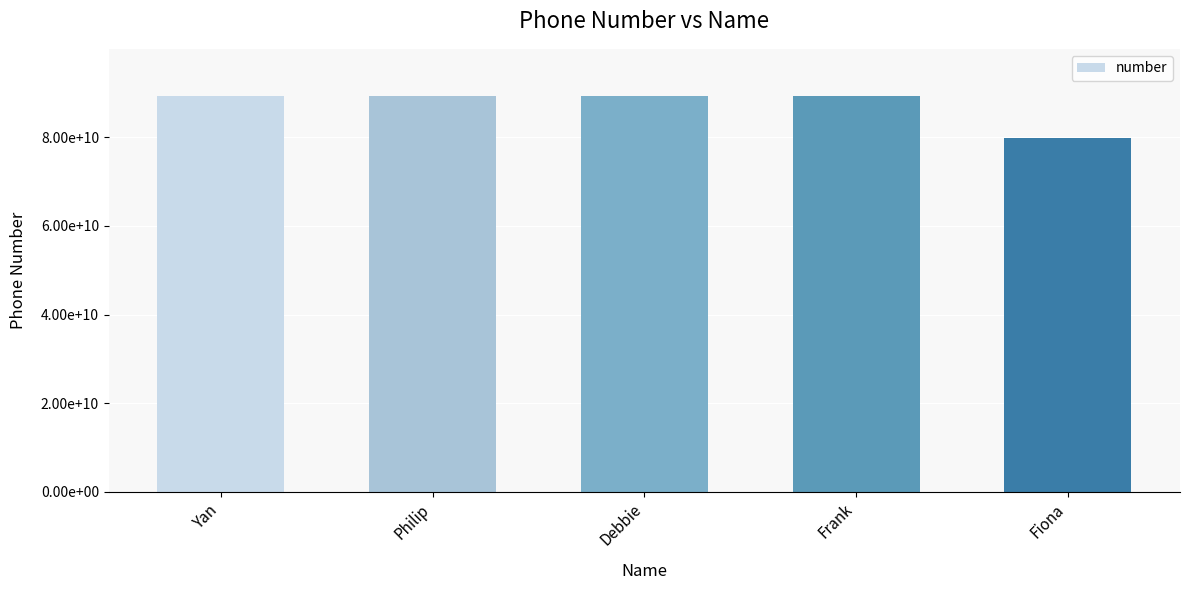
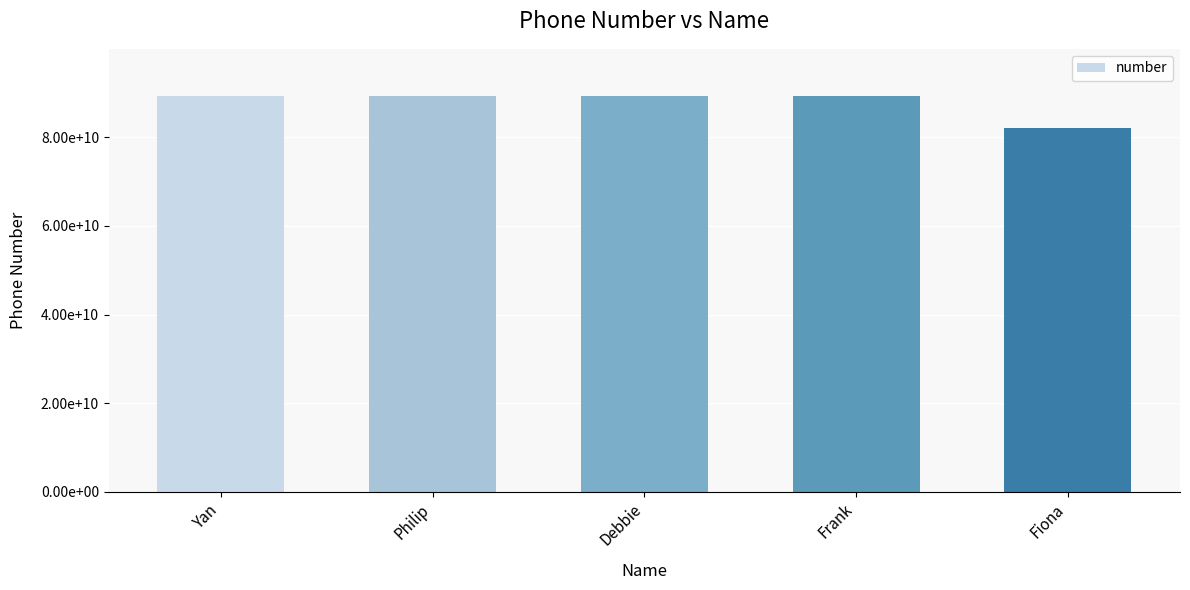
  {
    "Yan": 89000000000,
    "Philip": 89000000000,
    "Debbie": 89000000000,
    "Frank": 89000000000,
-   "Fiona": 80000000000
+   "Fiona": 82000000000
  }
